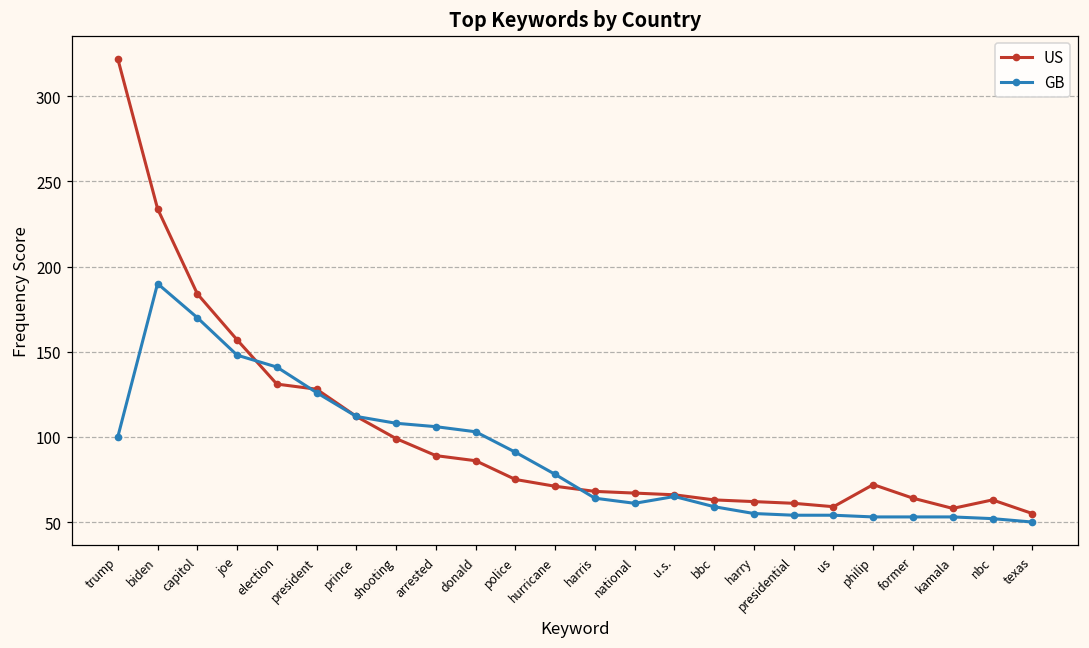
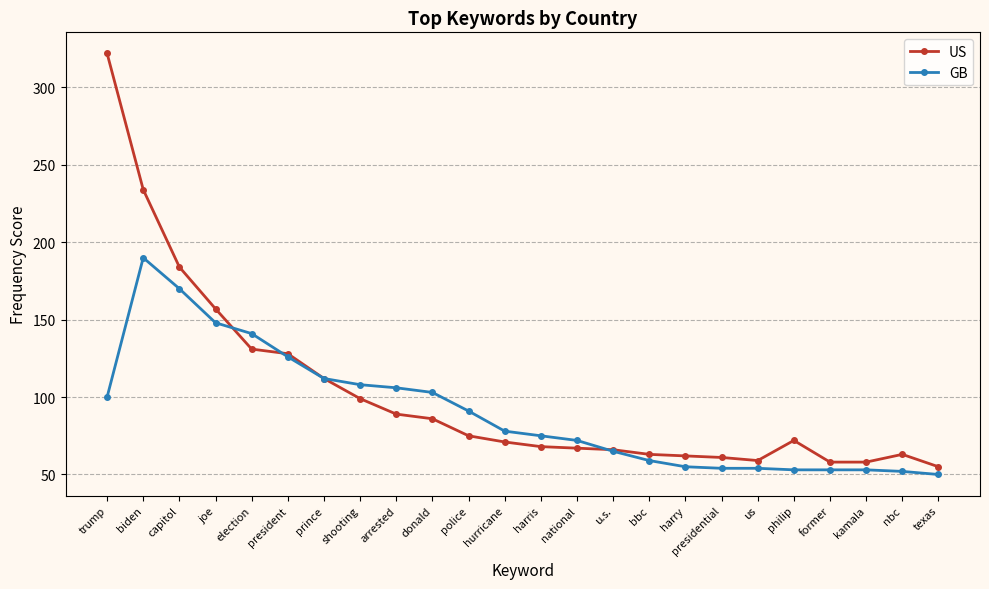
  {
    "US": {
      "trump": 322,
      "biden": 234,
      "capitol": 184,
      "joe": 157,
      "election": 131,
      "president": 128,
      "shooting": 99,
      "arrested": 89,
      "donald": 86,
      "police": 75,
      "hurricane": 71,
      "harris": 68,
      "national": 67,
      "bbc": 63,
      "harry": 62,
      "presidential": 61,
      "us": 59,
      "philip": 72,
-     "former": 64,
+     "former": 58,
      "kamala": 58,
      "nbc": 63,
      "texas": 55
    },
    "GB": {
      "trump": 100,
      "biden": 190,
      "capitol": 170,
      "joe": 148,
      "election": 141,
      "president": 126,
      "shooting": 108,
      "arrested": 106,
      "donald": 103,
      "police": 91,
      "hurricane": 78,
-     "harris": 64,
-     "national": 61,
+     "harris": 75,
+     "national": 72,
      "bbc": 59,
      "harry": 55,
      "presidential": 54,
      "us": 54,
      "philip": 53,
      "former": 53,
      "kamala": 53,
      "nbc": 52,
      "texas": 50
    }
  }
